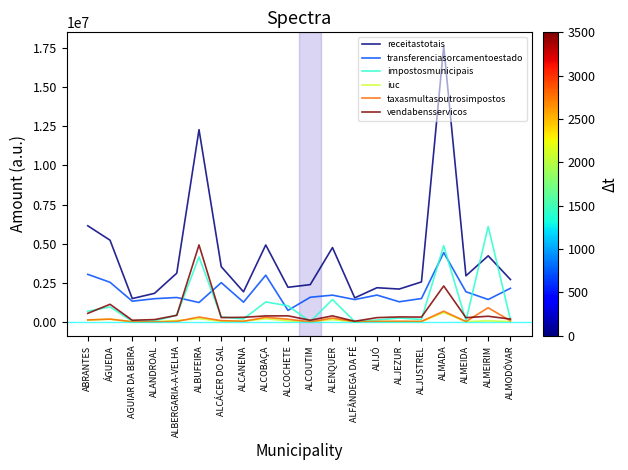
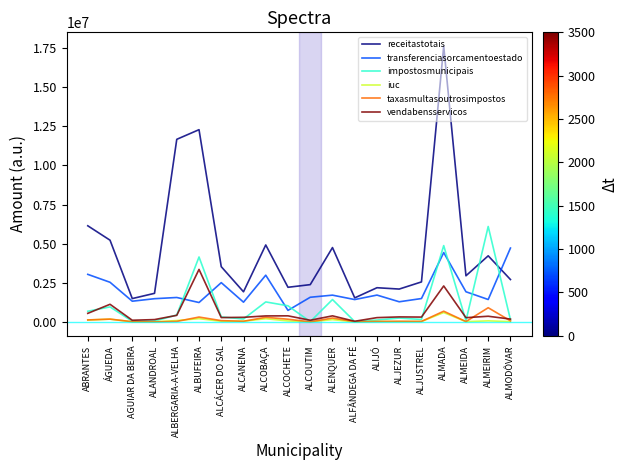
  {
    "receitastotais": {
      "ABRANTES": 6100000,
      "ÁGUEDA": 5200000,
      "AGUIAR DA BEIRA": 1500000,
      "ALANDROAL": 1800000,
-     "ALBERGARIA-A-VELHA": 3100000,
+     "ALBERGARIA-A-VELHA": 11700000,
      "ALBUFEIRA": 12300000,
      "ALCÁCER DO SAL": 3500000,
      "ALCANENA": 1900000,
      "ALCOBAÇA": 4900000,
      "ALCOCHETE": 2200000,
      "ALCOUTIM": 2400000,
      "ALENQUER": 4800000,
      "ALIJÓ": 2200000,
      "ALJEZUR": 2100000,
      "ALJUSTREL": 2600000,
      "ALMEIDA": 3000000,
      "ALMEIRIM": 4200000,
      "ALMODÔVAR": 2700000
    },
    "transferenciasorcamentoestado": {
      "ABRANTES": 3000000,
      "ÁGUEDA": 2500000,
      "AGUIAR DA BEIRA": 1300000,
      "ALANDROAL": 1500000,
      "ALBERGARIA-A-VELHA": 1600000,
      "ALBUFEIRA": 1200000,
      "ALCÁCER DO SAL": 2500000,
      "ALCANENA": 1300000,
      "ALCOBAÇA": 3000000,
      "ALCOCHETE": 700000,
      "ALCOUTIM": 1600000,
      "ALENQUER": 1700000,
      "ALIJÓ": 1700000,
      "ALJEZUR": 1300000,
      "ALJUSTREL": 1500000,
      "ALMADA": 4400000,
      "ALMEIDA": 1900000,
      "ALMEIRIM": 1400000,
-     "ALMODÔVAR": 2200000
+     "ALMODÔVAR": 4700000
    },
    "impostosmunicipais": {
      "ÁGUEDA": 1000000,
      "ALBUFEIRA": 4200000,
      "ALCOBAÇA": 1300000,
      "ALCOCHETE": 1000000,
      "ALENQUER": 1400000,
      "ALMADA": 4900000,
      "ALMEIRIM": 6100000
    },
    "iuc": {
      "ALMEIRIM": 100000
    },
    "taxasmultasoutrosimpostos": {
      "ALMEIRIM": 900000
    },
    "vendabensservicos": {
      "ÁGUEDA": 1100000,
-     "ALBUFEIRA": 4900000,
+     "ALBUFEIRA": 3400000,
      "ALCOCHETE": 400000,
      "ALMADA": 2300000,
      "ALMEIDA": 300000,
      "ALMEIRIM": 400000
    }
  }
